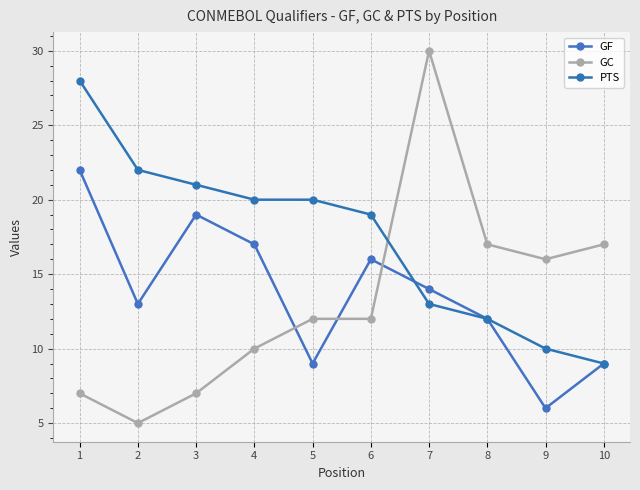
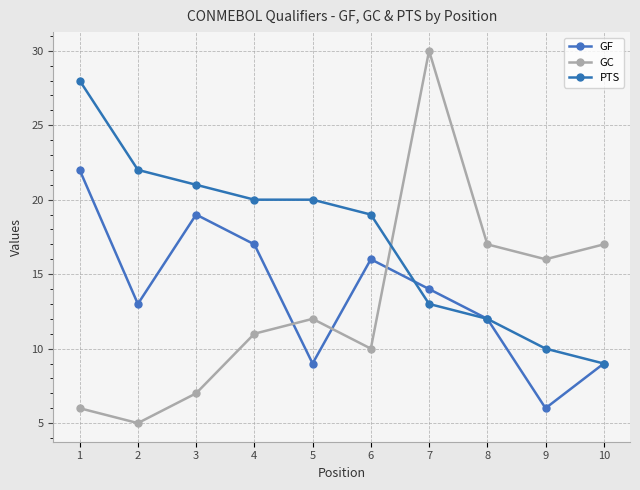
  {
    "GC": {
-     "1": 7,
+     "1": 6,
      "2": 5,
      "3": 7,
-     "4": 10,
+     "4": 11,
      "5": 12,
-     "6": 12,
+     "6": 10,
      "7": 30,
      "8": 17,
      "9": 16,
      "10": 17
    }
  }
